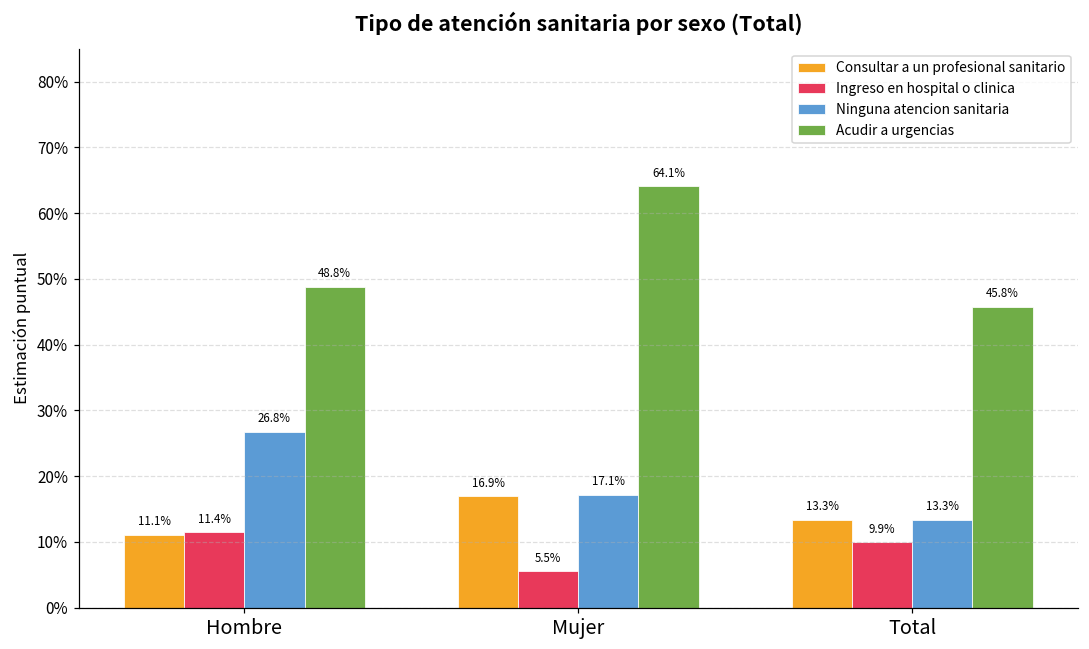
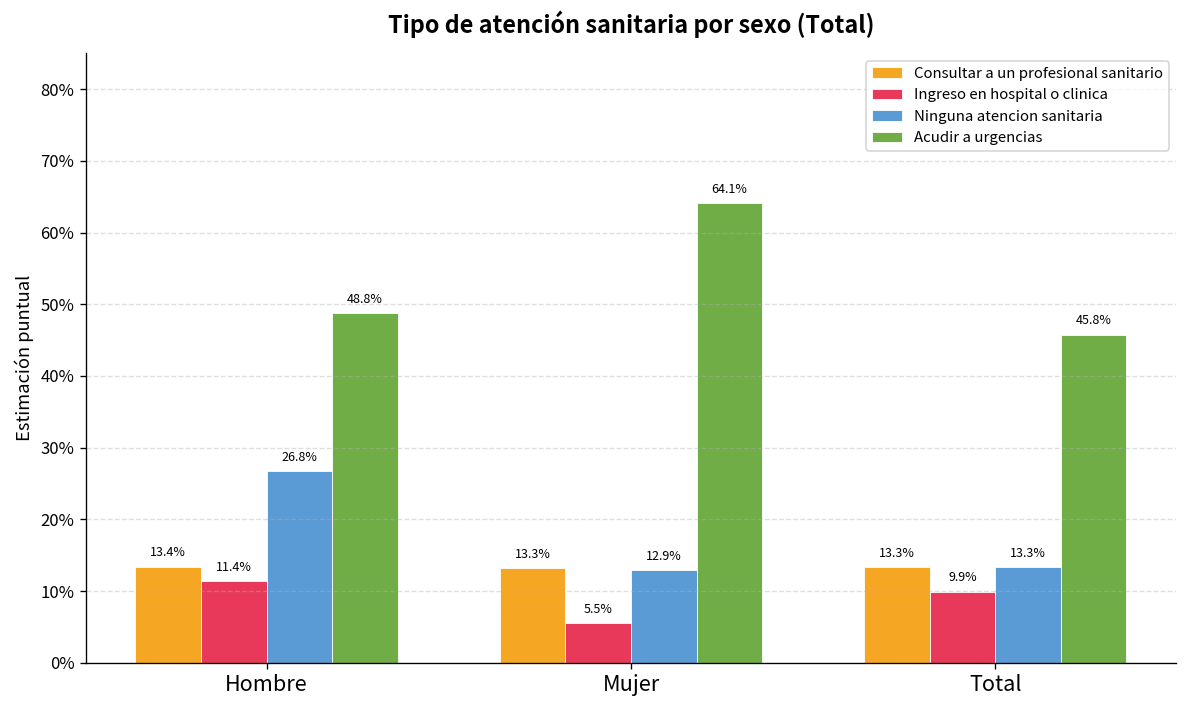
  {
    "Consultar a un profesional sanitario": {
-     "Hombre": "11.1%",
-     "Mujer": "16.9%",
+     "Hombre": "13.4%",
+     "Mujer": "13.3%",
      "Total": "13.3%"
    },
    "Ingreso en hospital o clinica": {
      "Hombre": "11.4%",
      "Mujer": "5.5%",
      "Total": "9.9%"
    },
    "Ninguna atencion sanitaria": {
      "Hombre": "26.8%",
-     "Mujer": "17.1%",
+     "Mujer": "12.9%",
      "Total": "13.3%"
    },
    "Acudir a urgencias": {
      "Hombre": "48.8%",
      "Mujer": "64.1%",
      "Total": "45.8%"
    }
  }
